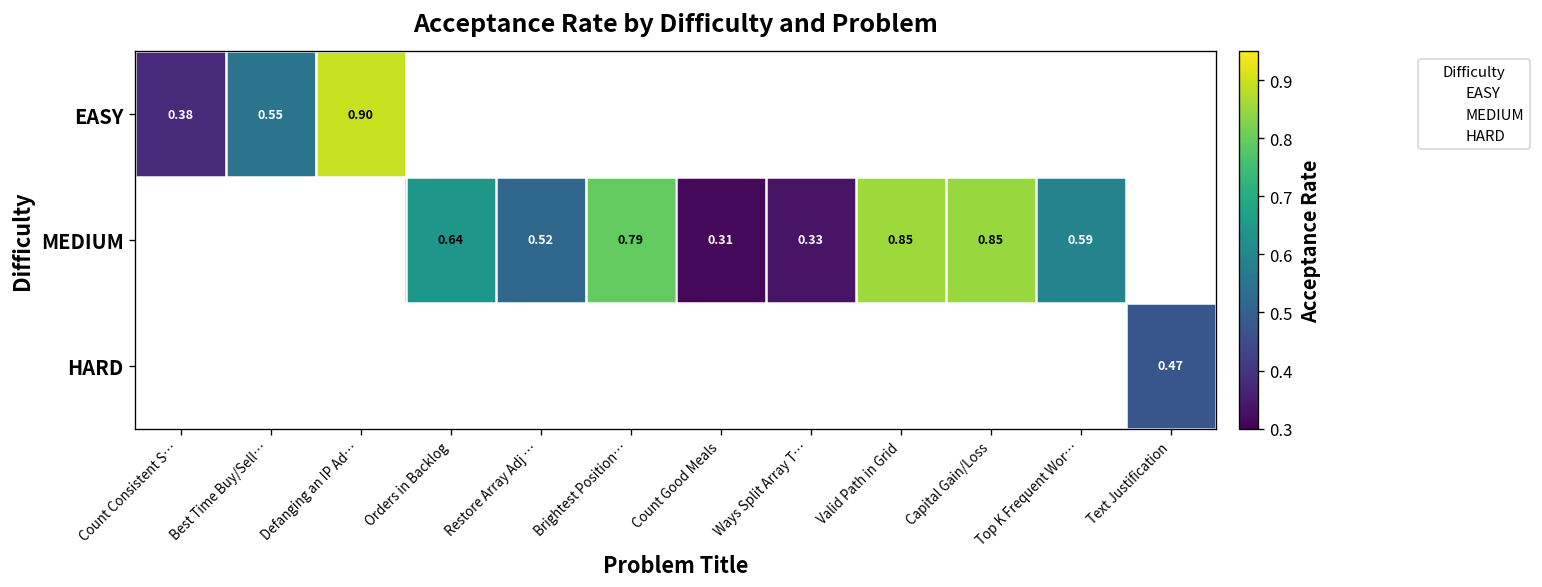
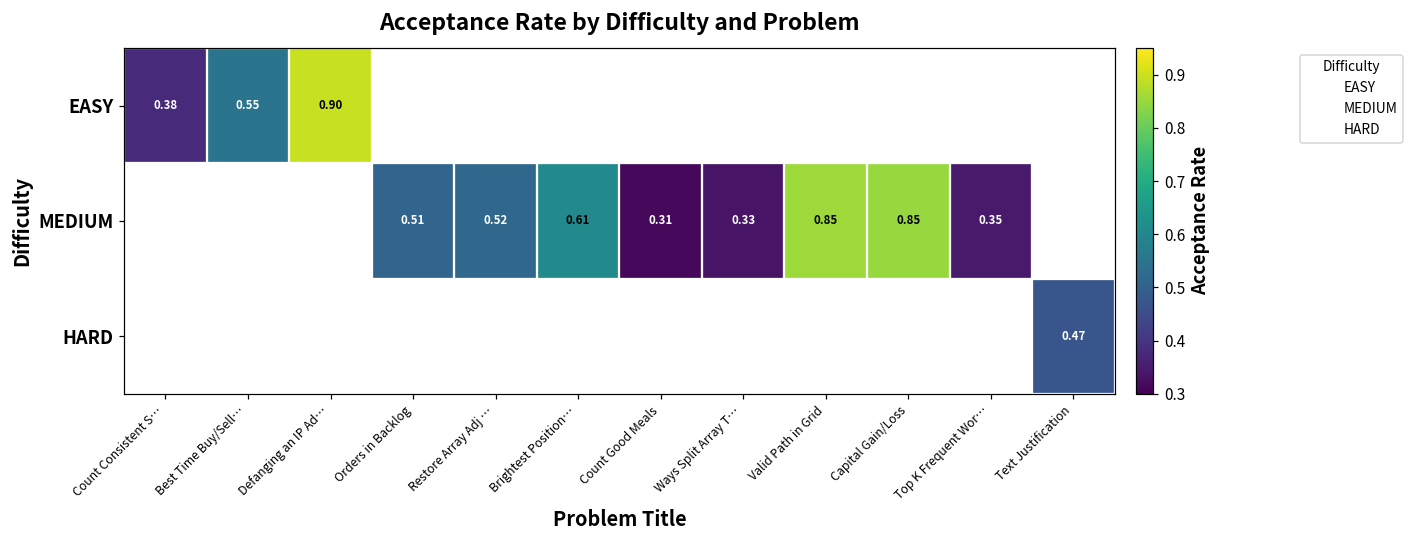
  {
    "EASY": {
      "Count Consistent S…": 0.38,
      "Best Time Buy/Sell…": 0.55,
      "Defanging an IP Ad…": 0.90
    },
    "MEDIUM": {
-     "Orders in Backlog": 0.64,
+     "Orders in Backlog": 0.51,
      "Restore Array Adj …": 0.52,
-     "Brightest Position…": 0.79,
+     "Brightest Position…": 0.61,
      "Count Good Meals": 0.31,
      "Ways Split Array T…": 0.33,
      "Valid Path in Grid": 0.85,
      "Capital Gain/Loss": 0.85,
-     "Top K Frequent Wor…": 0.59
+     "Top K Frequent Wor…": 0.35
    },
    "HARD": {
      "Text Justification": 0.47
    }
  }
